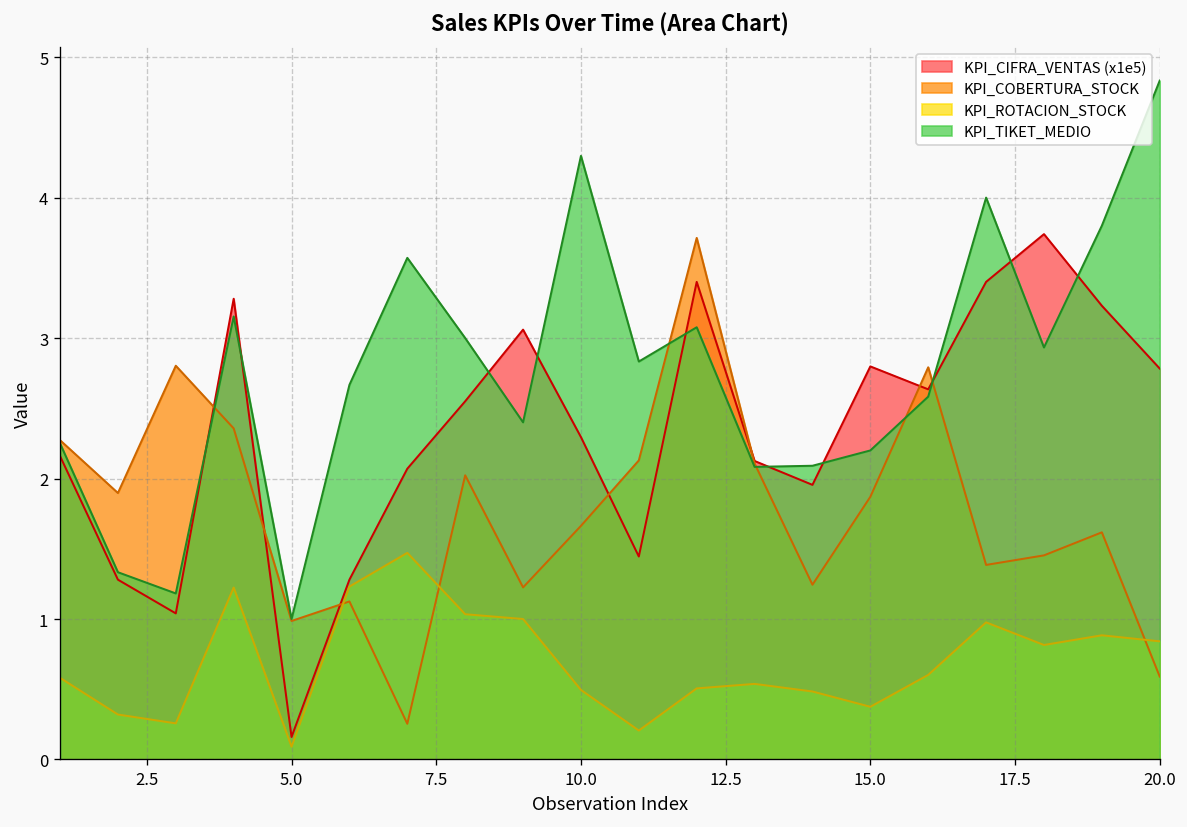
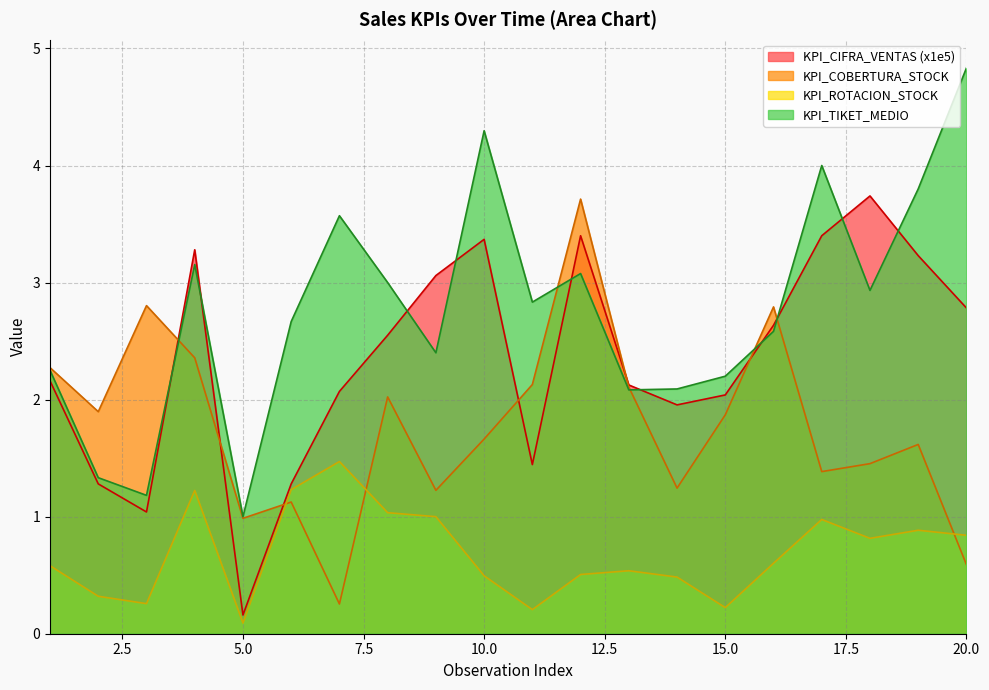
  {
    "KPI_CIFRA_VENTAS (x1e5)": {
      "5.0": 0.16,
-     "10.0": 2.30,
-     "15.0": 2.80,
+     "10.0": 3.37,
+     "15.0": 2.04,
      "20.0": 2.78
    },
    "KPI_COBERTURA_STOCK": {
      "10.0": 1.66,
      "15.0": 1.87,
      "20.0": 0.59
    },
    "KPI_ROTACION_STOCK": {
      "5.0": 0.09,
      "10.0": 0.50,
-     "15.0": 0.38,
+     "15.0": 0.22,
      "20.0": 0.84
    },
    "KPI_TIKET_MEDIO": {
      "10.0": 4.30,
      "15.0": 2.20,
      "20.0": 4.83
    }
  }
